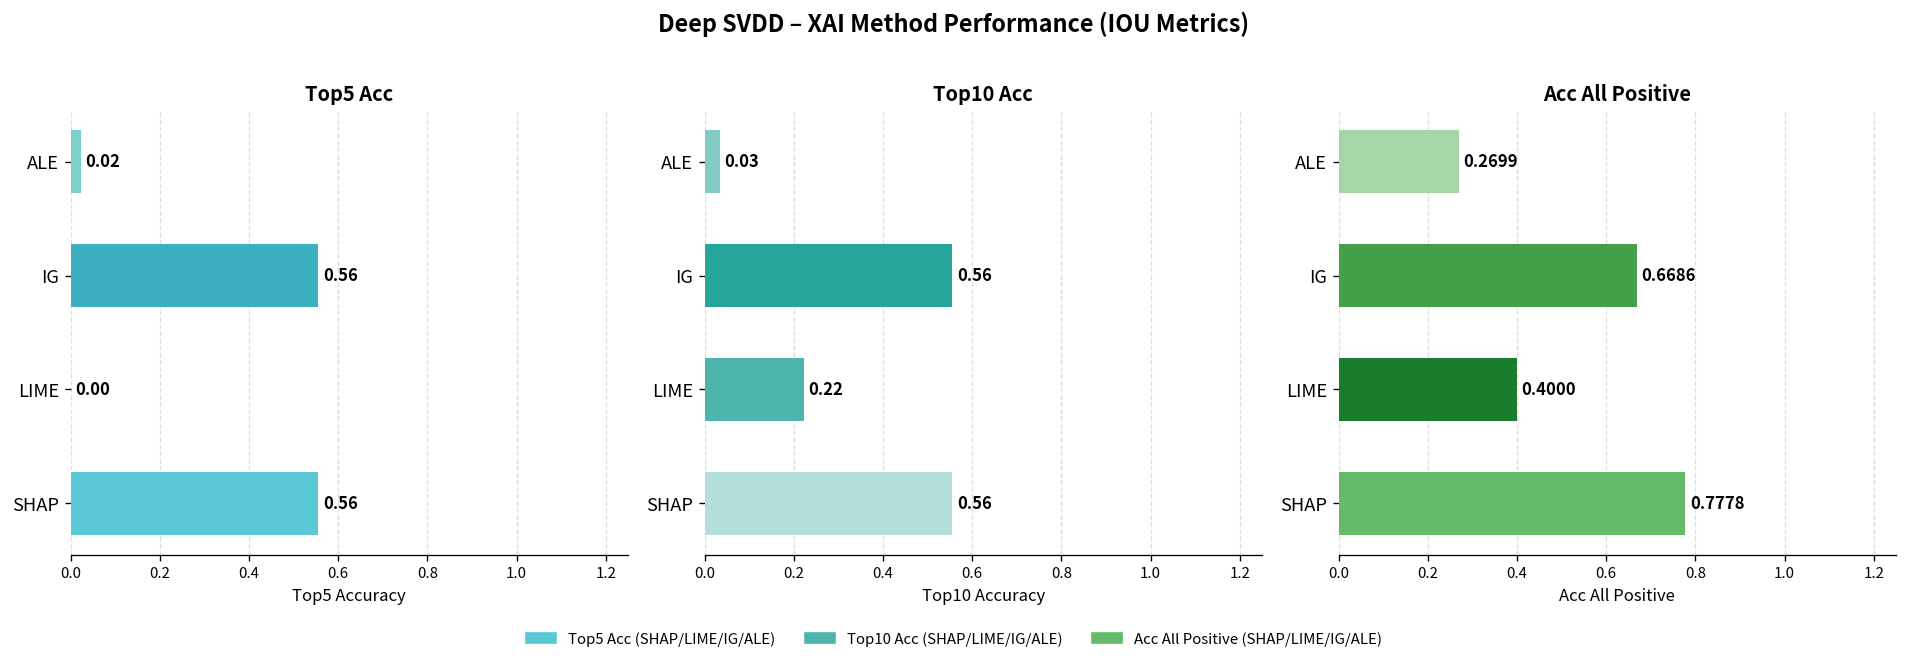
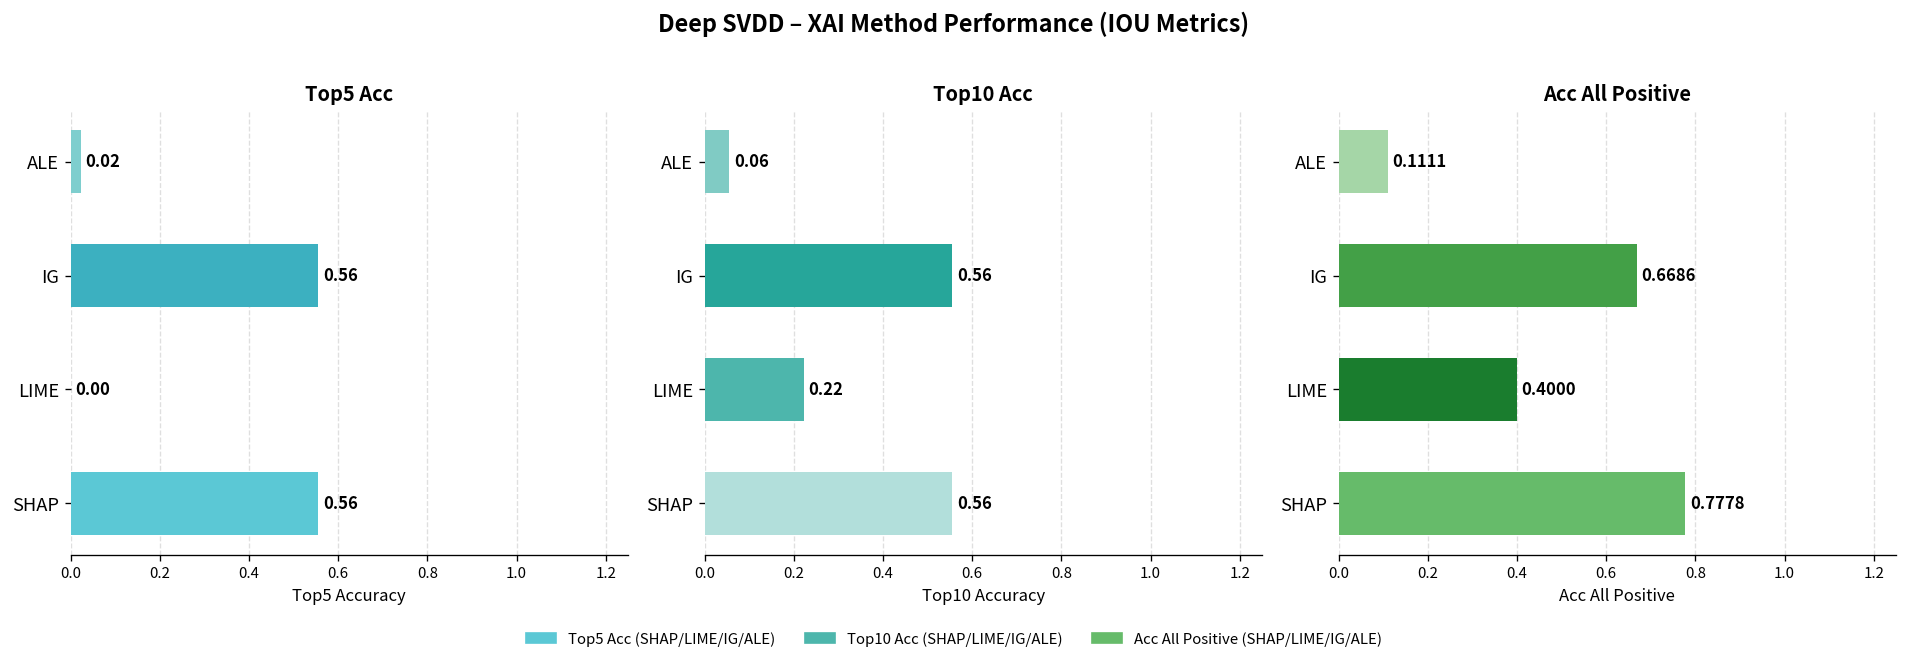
  {
    "Top5 Acc": {
      "ALE": 0.02,
      "IG": 0.56,
      "LIME": 0.00,
      "SHAP": 0.56
    },
    "Top10 Acc": {
-     "ALE": 0.03,
+     "ALE": 0.06,
      "IG": 0.56,
      "LIME": 0.22,
      "SHAP": 0.56
    },
    "Acc All Positive": {
-     "ALE": 0.2699,
+     "ALE": 0.1111,
      "IG": 0.6686,
      "LIME": 0.4000,
      "SHAP": 0.7778
    }
  }
